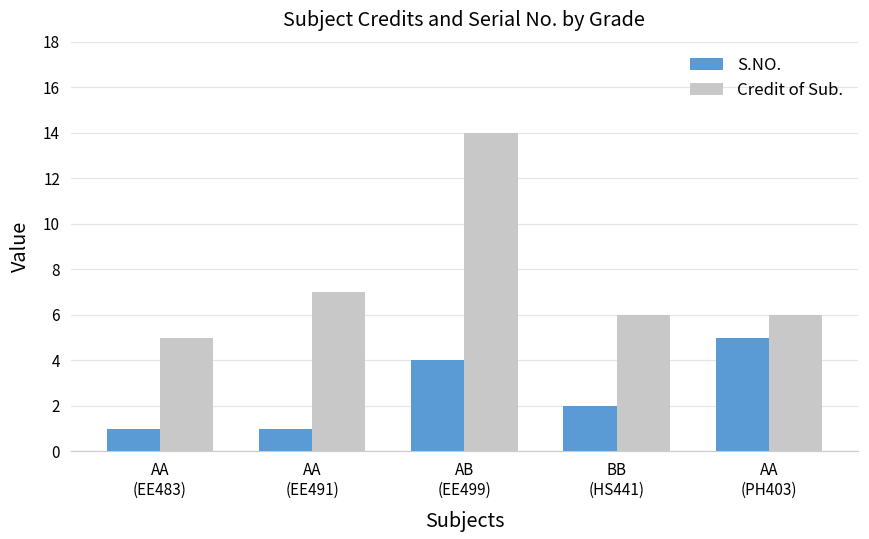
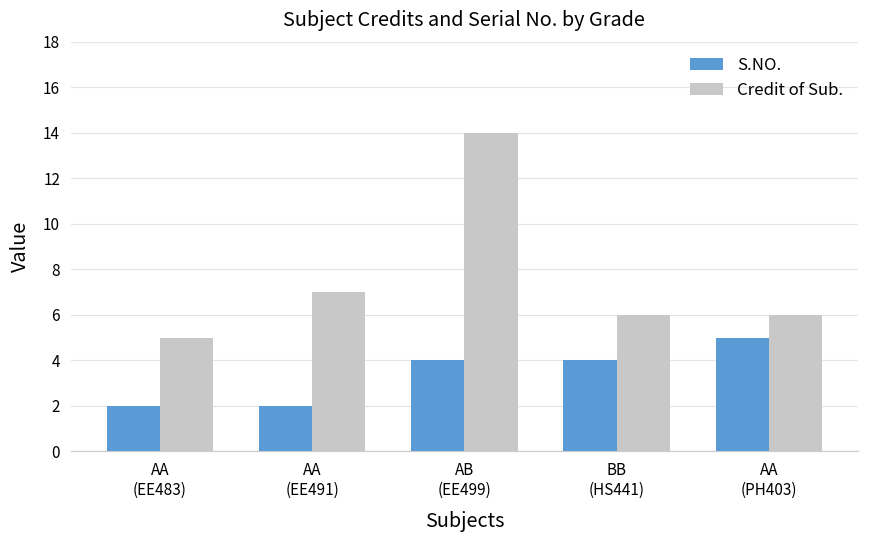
  {
    "S.NO.": {
-     "AA (EE483)": 1,
-     "AA (EE491)": 1,
+     "AA (EE483)": 2,
+     "AA (EE491)": 2,
      "AB (EE499)": 4,
-     "BB (HS441)": 2,
+     "BB (HS441)": 4,
      "AA (PH403)": 5
    },
    "Credit of Sub.": {
      "AA (EE483)": 5,
      "AA (EE491)": 7,
      "AB (EE499)": 14,
      "BB (HS441)": 6,
      "AA (PH403)": 6
    }
  }
